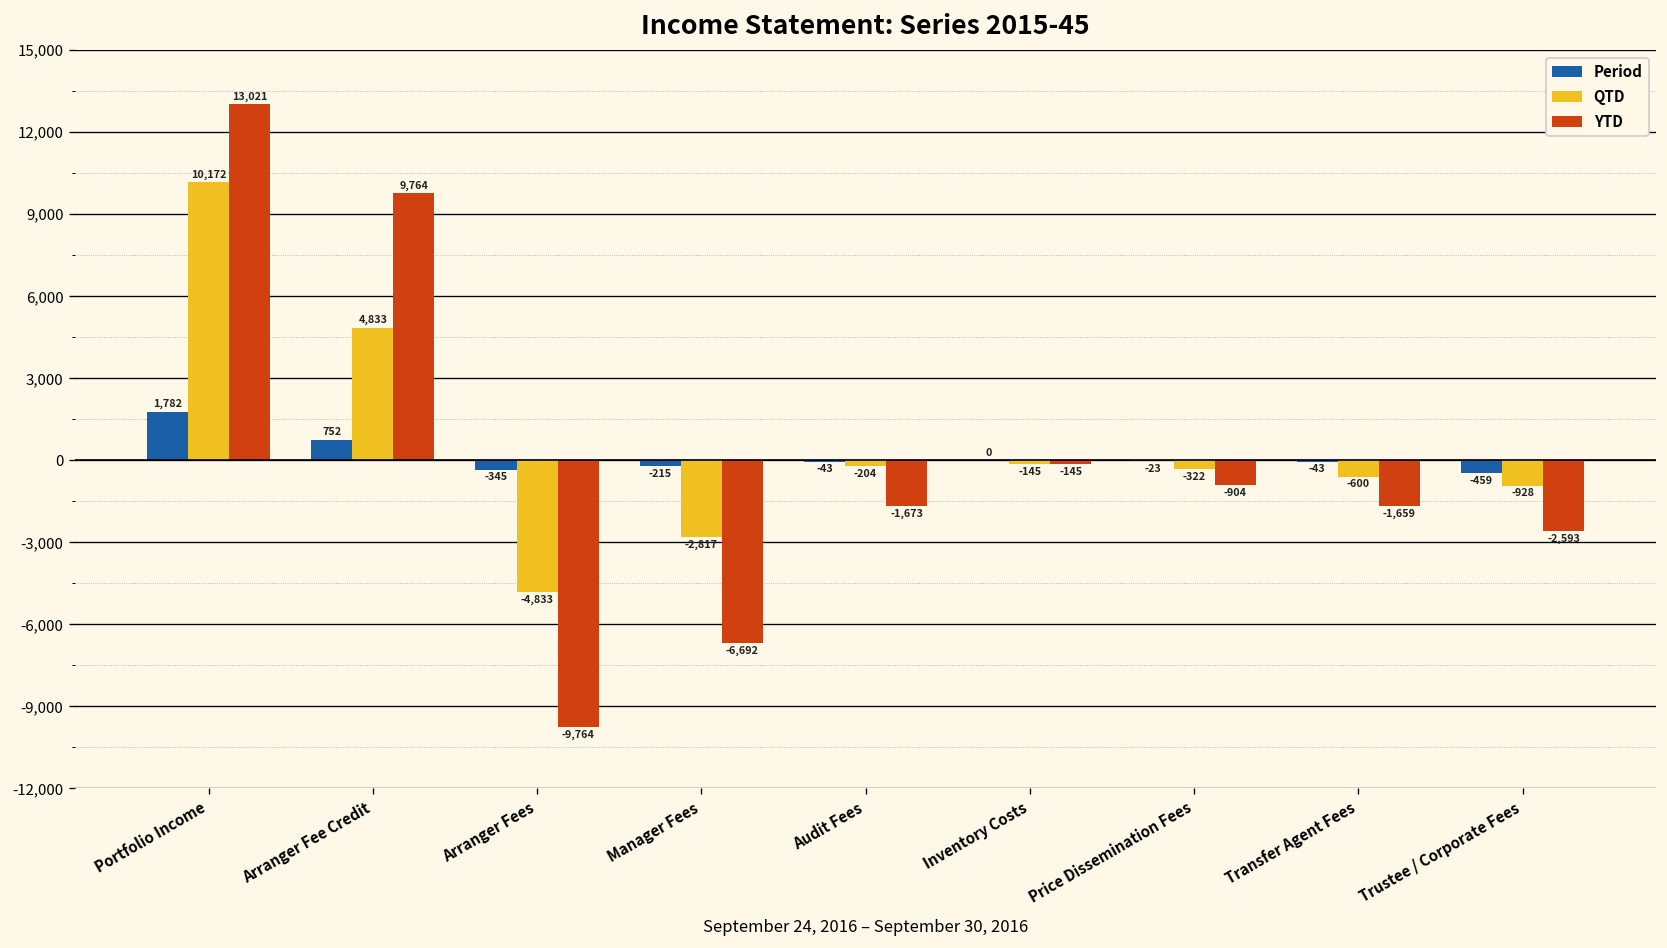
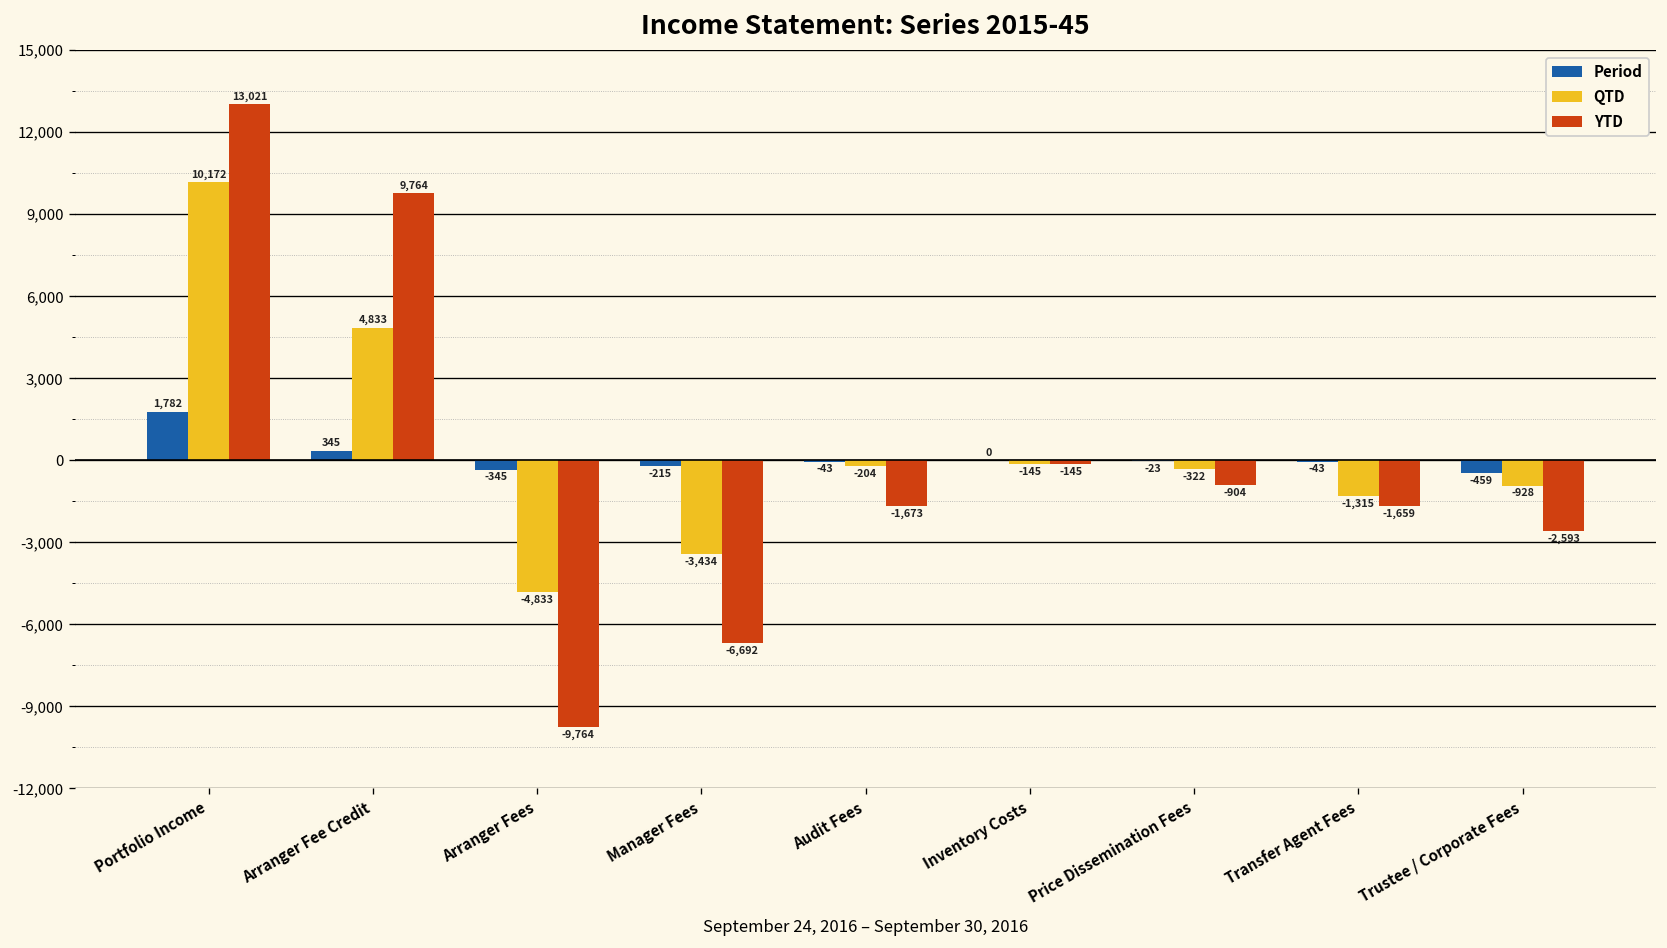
  {
    "Period": {
      "Portfolio Income": "1,782",
-     "Arranger Fee Credit": "752",
+     "Arranger Fee Credit": "345",
      "Arranger Fees": "-345",
      "Manager Fees": "-215",
      "Audit Fees": "-43",
      "Inventory Costs": "0",
      "Price Dissemination Fees": "-23",
      "Transfer Agent Fees": "-43",
      "Trustee / Corporate Fees": "-459"
    },
    "QTD": {
      "Portfolio Income": "10,172",
      "Arranger Fee Credit": "4,833",
      "Arranger Fees": "-4,833",
-     "Manager Fees": "-2,817",
+     "Manager Fees": "-3,434",
      "Audit Fees": "-204",
      "Inventory Costs": "-145",
      "Price Dissemination Fees": "-322",
-     "Transfer Agent Fees": "-600",
+     "Transfer Agent Fees": "-1,315",
      "Trustee / Corporate Fees": "-928"
    },
    "YTD": {
      "Portfolio Income": "13,021",
      "Arranger Fee Credit": "9,764",
      "Arranger Fees": "-9,764",
      "Manager Fees": "-6,692",
      "Audit Fees": "-1,673",
      "Inventory Costs": "-145",
      "Price Dissemination Fees": "-904",
      "Transfer Agent Fees": "-1,659",
      "Trustee / Corporate Fees": "-2,593"
    }
  }
